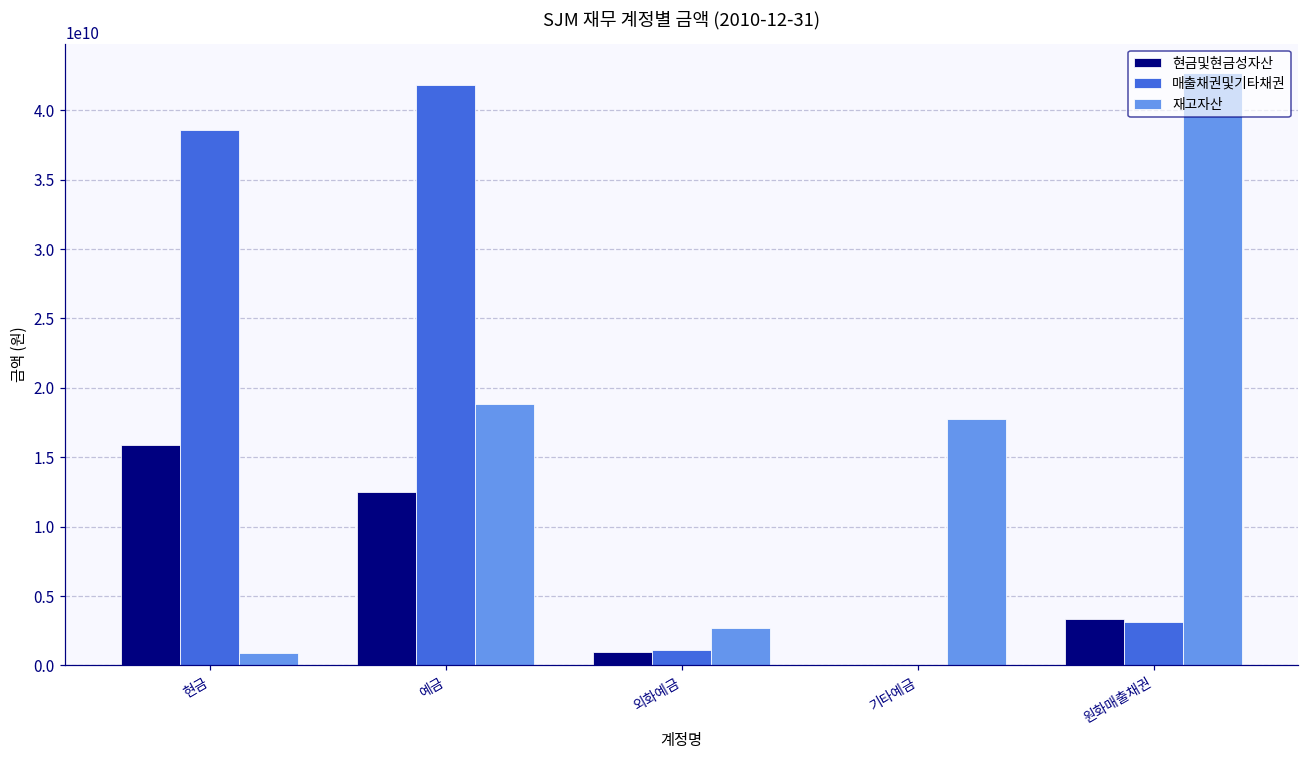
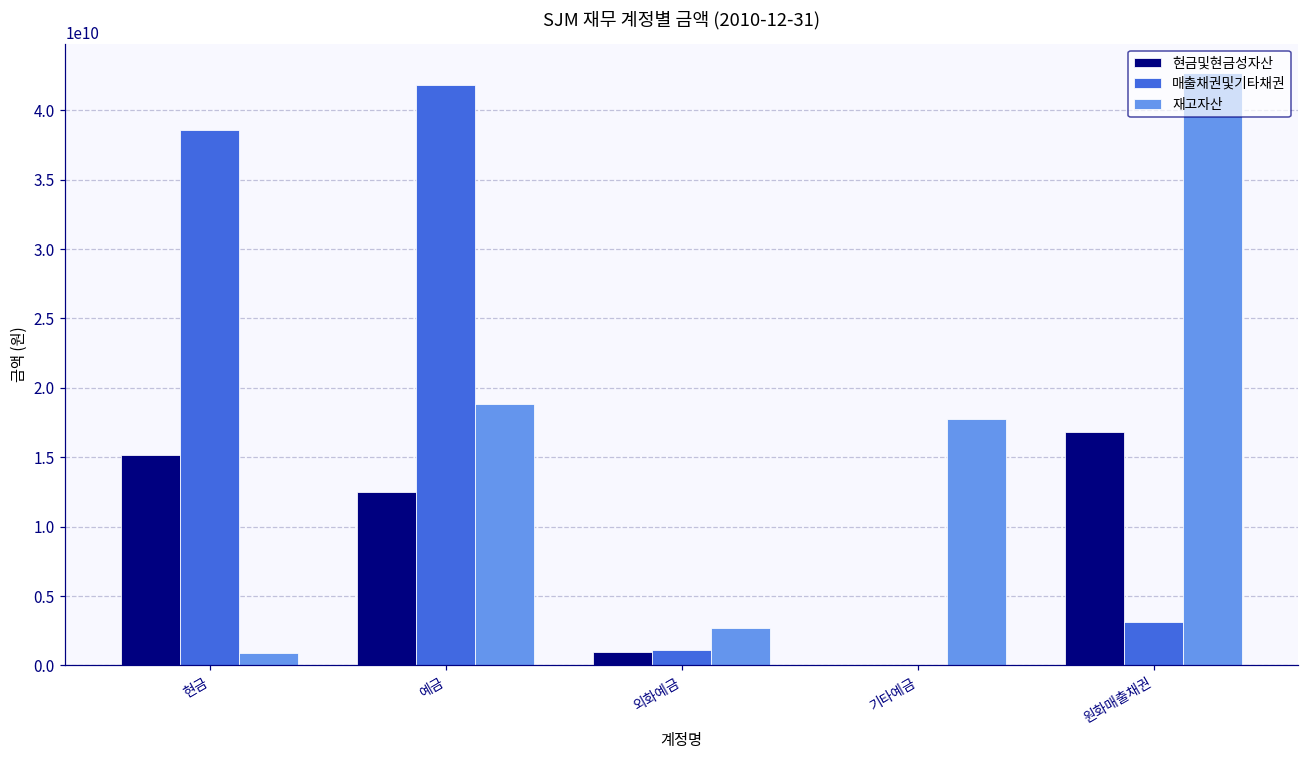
  {
    "현금및현금성자산": {
-     "현금": 15900000000,
+     "현금": 15200000000,
      "예금": 12500000000,
      "외화예금": 1000000000,
-     "원화매출채권": 3400000000
+     "원화매출채권": 16800000000
    }
  }
